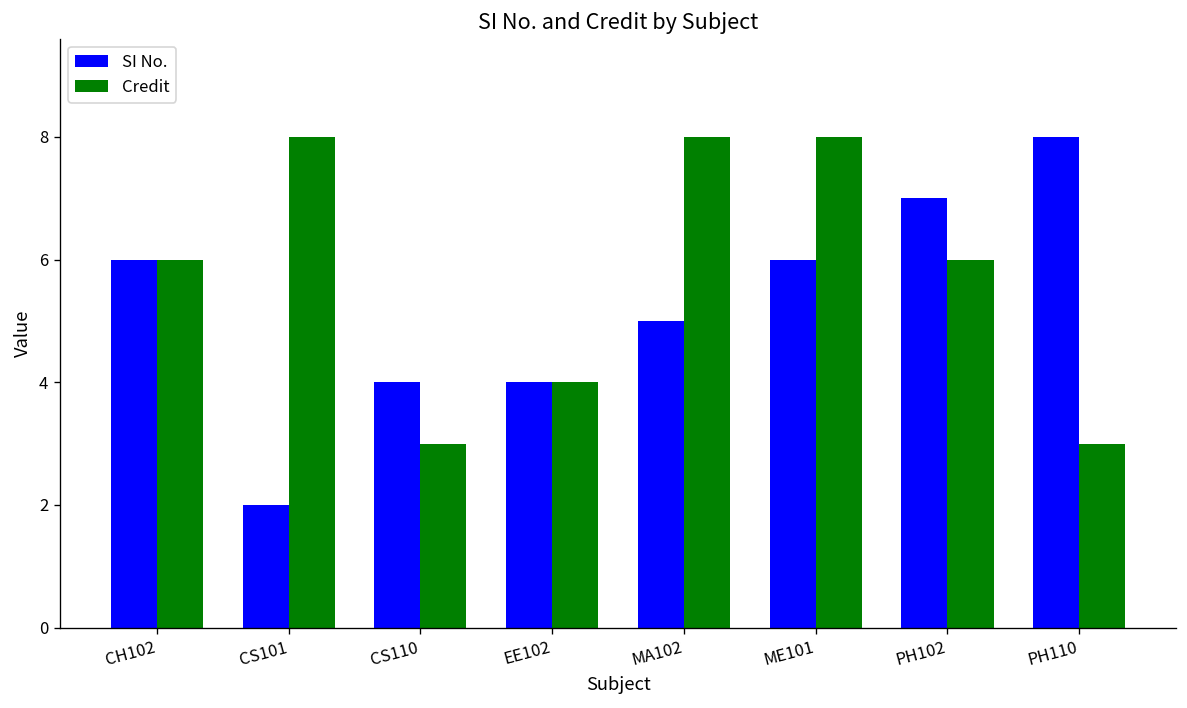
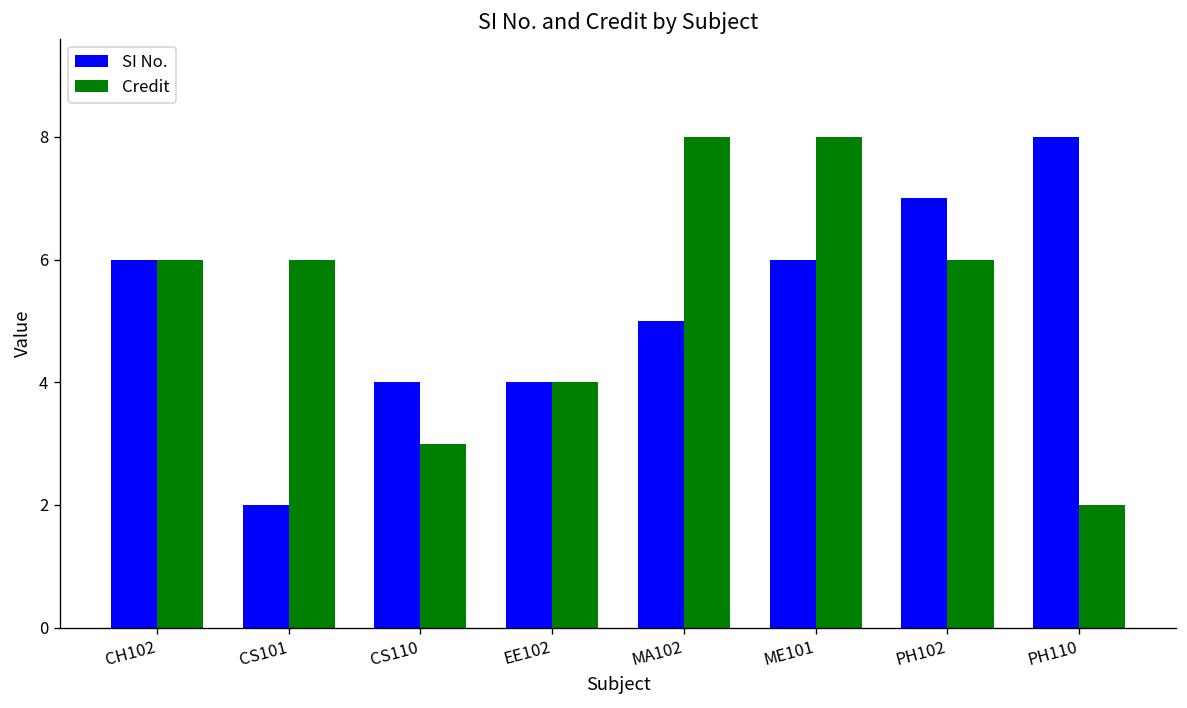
  {
    "SI No.": {
      "CH102": 6,
      "CS101": 2,
      "CS110": 4,
      "EE102": 4,
      "MA102": 5,
      "ME101": 6,
      "PH102": 7,
      "PH110": 8
    },
    "Credit": {
      "CH102": 6,
-     "CS101": 8,
+     "CS101": 6,
      "CS110": 3,
      "EE102": 4,
      "MA102": 8,
      "ME101": 8,
      "PH102": 6,
-     "PH110": 3
+     "PH110": 2
    }
  }
